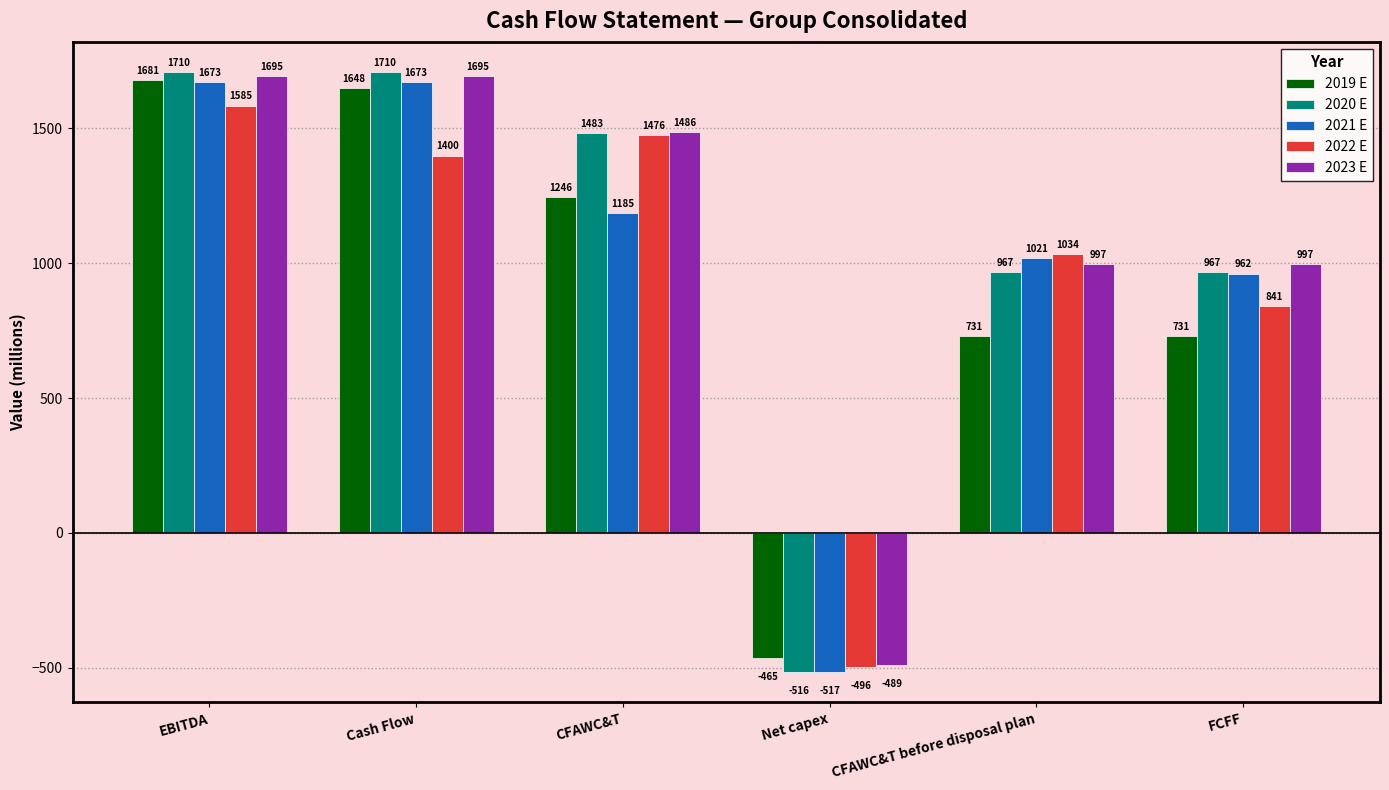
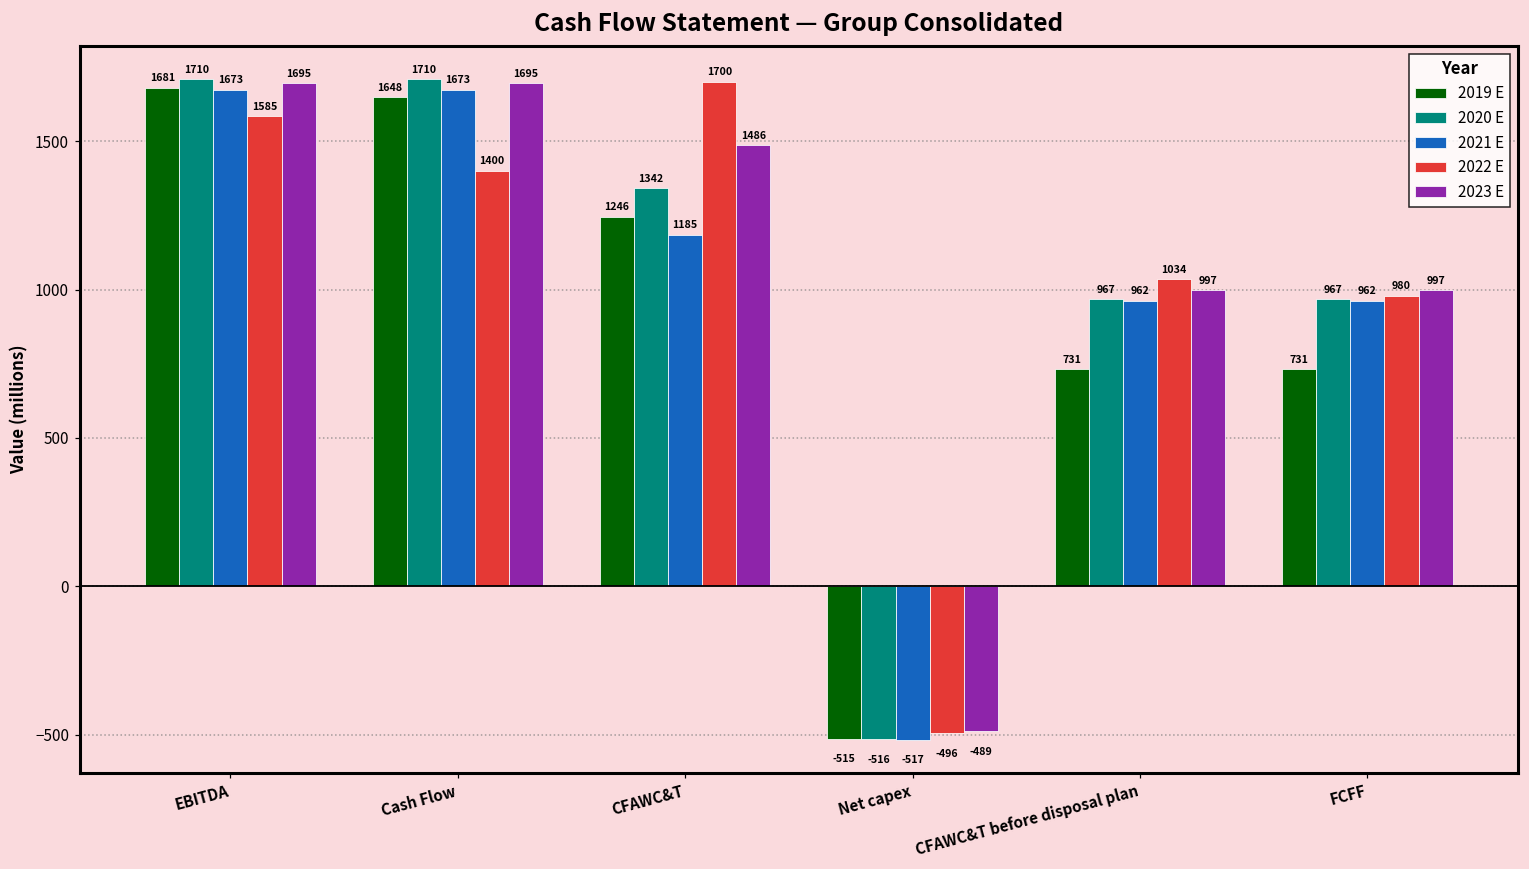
  {
    "2019 E": {
      "EBITDA": 1681,
      "Cash Flow": 1648,
      "CFAWC&T": 1246,
-     "Net capex": -465,
+     "Net capex": -515,
      "CFAWC&T before disposal plan": 731,
      "FCFF": 731
    },
    "2020 E": {
      "EBITDA": 1710,
      "Cash Flow": 1710,
-     "CFAWC&T": 1483,
+     "CFAWC&T": 1342,
      "Net capex": -516,
      "CFAWC&T before disposal plan": 967,
      "FCFF": 967
    },
    "2021 E": {
      "EBITDA": 1673,
      "Cash Flow": 1673,
      "CFAWC&T": 1185,
      "Net capex": -517,
-     "CFAWC&T before disposal plan": 1021,
+     "CFAWC&T before disposal plan": 962,
      "FCFF": 962
    },
    "2022 E": {
      "EBITDA": 1585,
      "Cash Flow": 1400,
-     "CFAWC&T": 1476,
+     "CFAWC&T": 1700,
      "Net capex": -496,
      "CFAWC&T before disposal plan": 1034,
-     "FCFF": 841
+     "FCFF": 980
    },
    "2023 E": {
      "EBITDA": 1695,
      "Cash Flow": 1695,
      "CFAWC&T": 1486,
      "Net capex": -489,
      "CFAWC&T before disposal plan": 997,
      "FCFF": 997
    }
  }
